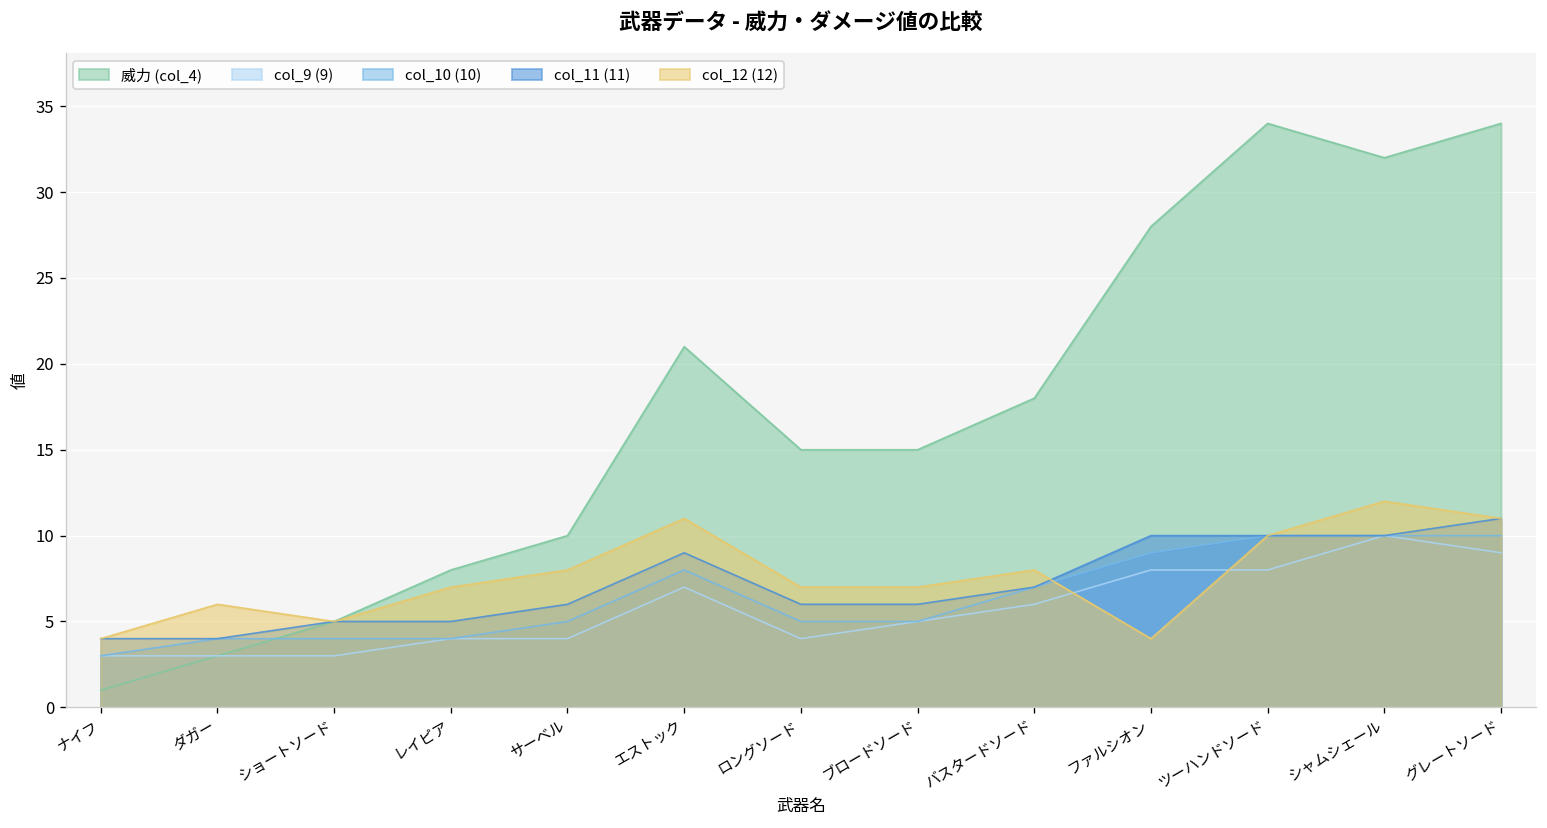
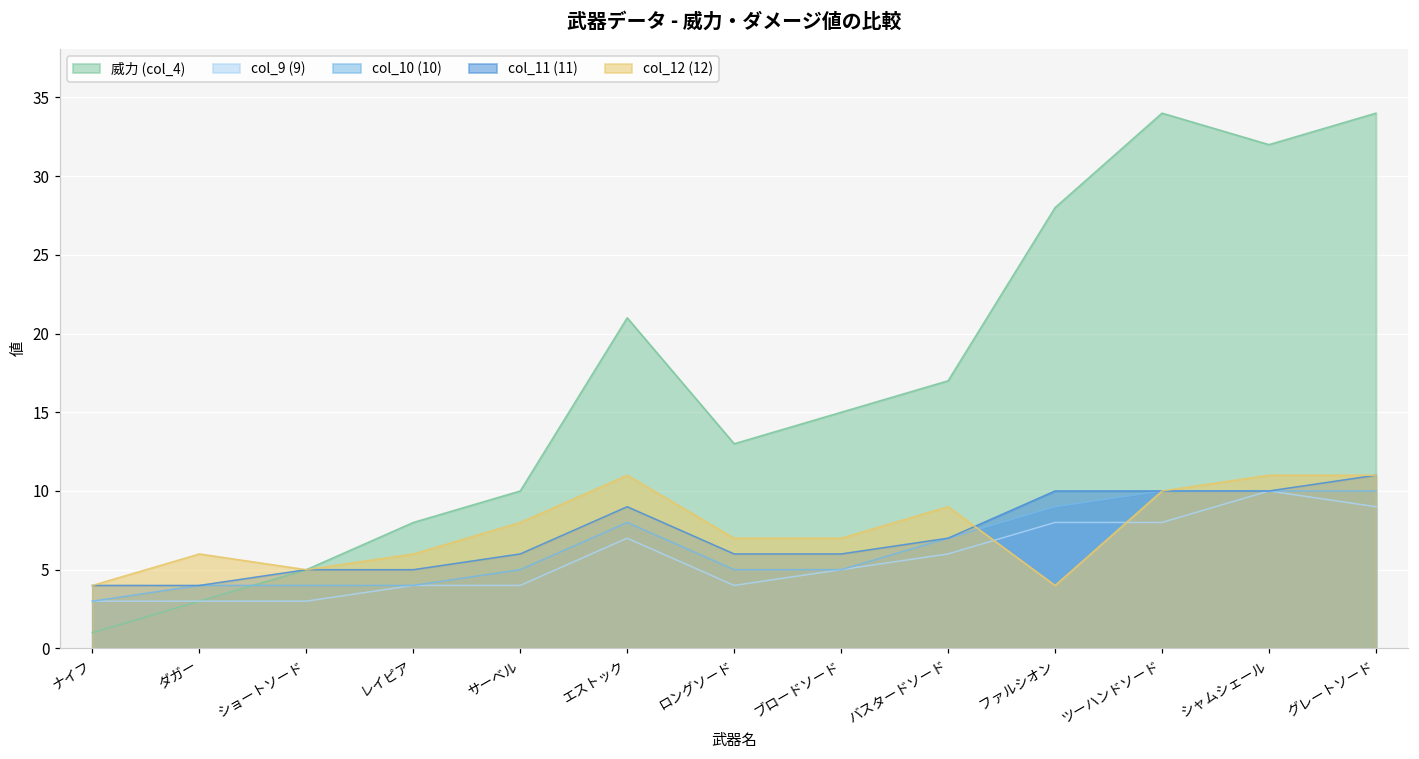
  {
    "威力 (col_4)": {
      "ナイフ": 1,
      "レイピア": 8,
      "サーベル": 10,
      "エストック": 21,
-     "ロングソード": 15,
+     "ロングソード": 13,
      "ブロードソード": 15,
-     "バスタードソード": 18,
+     "バスタードソード": 17,
      "ファルシオン": 28,
      "ツーハンドソード": 34,
      "シャムシェール": 32,
      "グレートソード": 34
    },
    "col_12 (12)": {
      "ダガー": 6,
-     "レイピア": 7,
+     "レイピア": 6,
      "サーベル": 8,
      "エストック": 11,
      "ロングソード": 7,
      "ブロードソード": 7,
-     "バスタードソード": 8,
+     "バスタードソード": 9,
      "ファルシオン": 4,
-     "シャムシェール": 12
+     "シャムシェール": 11
    }
  }
